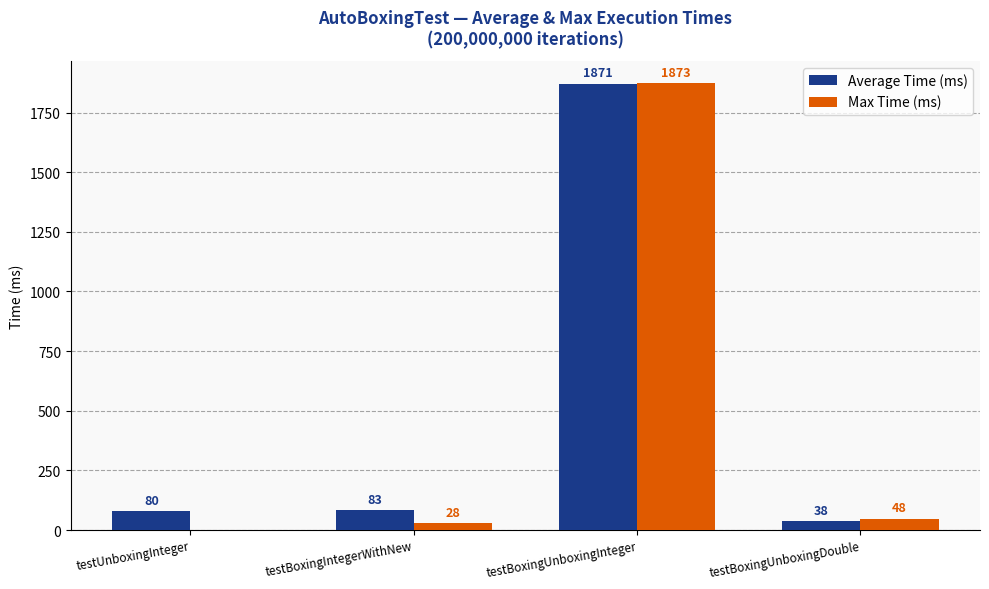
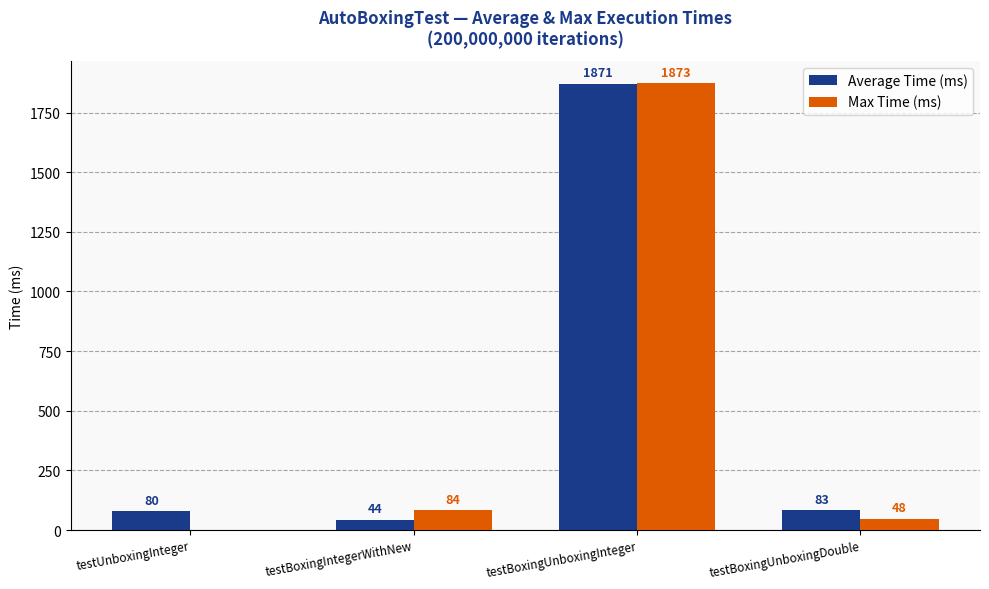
  {
    "Average Time (ms)": {
      "testUnboxingInteger": 80,
-     "testBoxingIntegerWithNew": 83,
+     "testBoxingIntegerWithNew": 44,
      "testBoxingUnboxingInteger": 1871,
-     "testBoxingUnboxingDouble": 38
+     "testBoxingUnboxingDouble": 83
    },
    "Max Time (ms)": {
-     "testBoxingIntegerWithNew": 28,
+     "testBoxingIntegerWithNew": 84,
      "testBoxingUnboxingInteger": 1873,
      "testBoxingUnboxingDouble": 48
    }
  }
